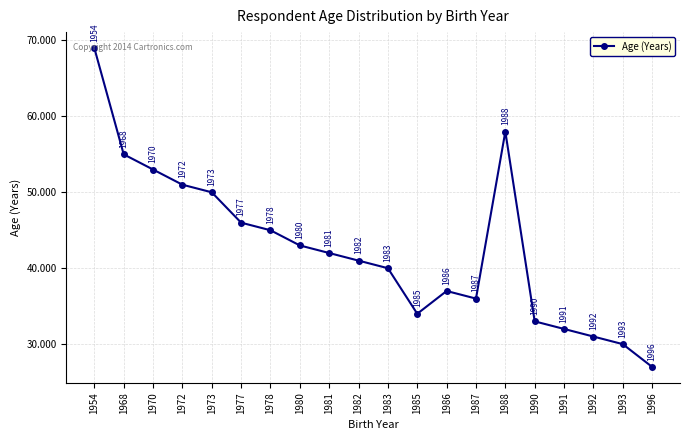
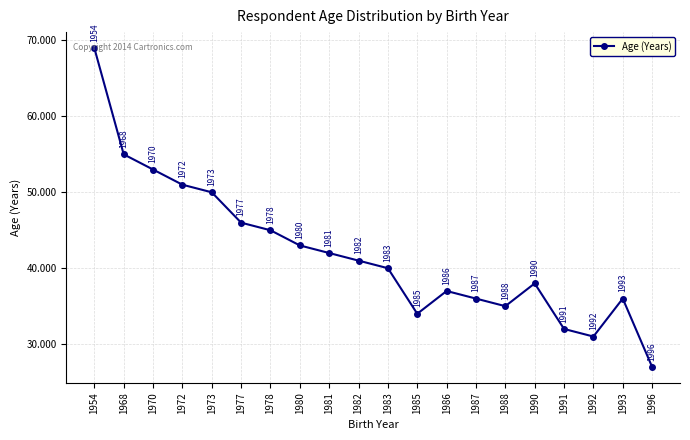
  {
-   "1988": 58,
-   "1990": 33,
-   "1993": 30
+   "1988": 35,
+   "1990": 38,
+   "1993": 36
  }
